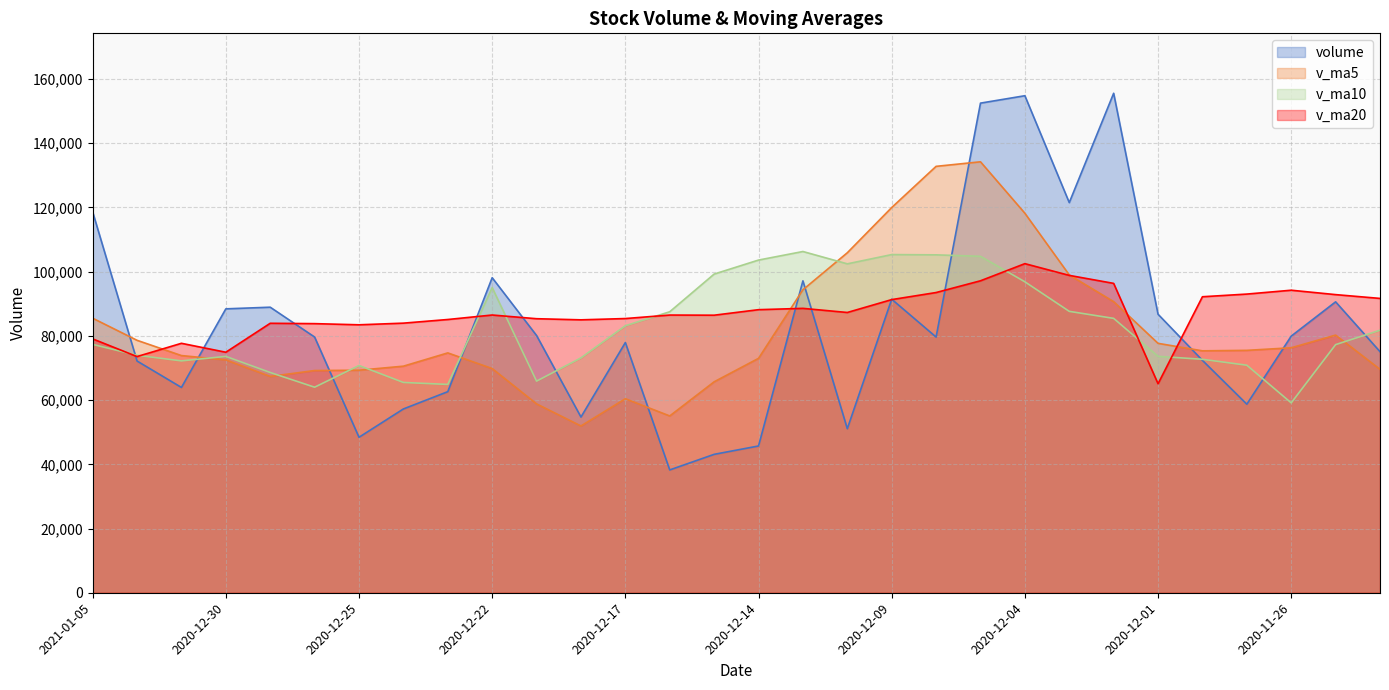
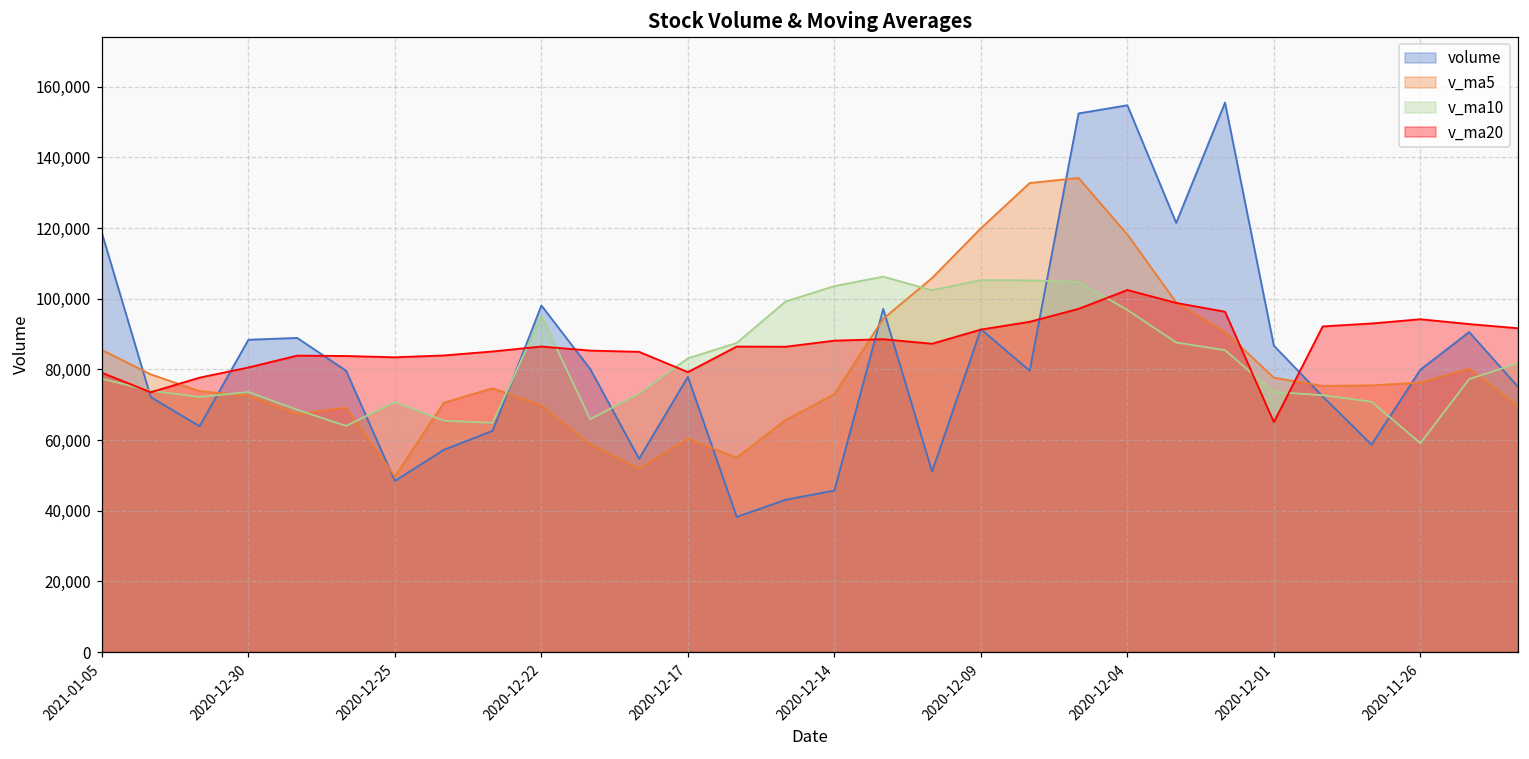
  {
    "volume": {
      "2021-01-05": "119,000",
      "2020-12-30": "88,000",
      "2020-12-25": "48,000",
      "2020-12-22": "98,000",
      "2020-12-17": "78,000",
      "2020-12-14": "46,000",
      "2020-12-04": "155,000",
      "2020-12-01": "87,000",
      "2020-11-26": "80,000"
    },
    "v_ma5": {
      "2021-01-05": "85,000",
      "2020-12-30": "73,000",
-     "2020-12-25": "69,000",
+     "2020-12-25": "50,000",
      "2020-12-22": "70,000",
      "2020-12-17": "60,000",
      "2020-12-14": "73,000",
      "2020-12-09": "120,000",
      "2020-12-04": "118,000",
      "2020-12-01": "78,000",
      "2020-11-26": "76,000"
    },
    "v_ma10": {
      "2021-01-05": "77,000",
      "2020-12-30": "74,000",
      "2020-12-25": "71,000",
      "2020-12-22": "95,000",
      "2020-12-17": "83,000",
      "2020-12-14": "104,000",
      "2020-12-09": "105,000",
      "2020-12-04": "97,000",
      "2020-12-01": "74,000",
      "2020-11-26": "59,000"
    },
    "v_ma20": {
      "2021-01-05": "79,000",
-     "2020-12-30": "75,000",
+     "2020-12-30": "81,000",
      "2020-12-25": "83,000",
      "2020-12-22": "86,000",
-     "2020-12-17": "85,000",
+     "2020-12-17": "79,000",
      "2020-12-14": "88,000",
      "2020-12-04": "102,000",
      "2020-12-01": "65,000",
      "2020-11-26": "94,000"
    }
  }
